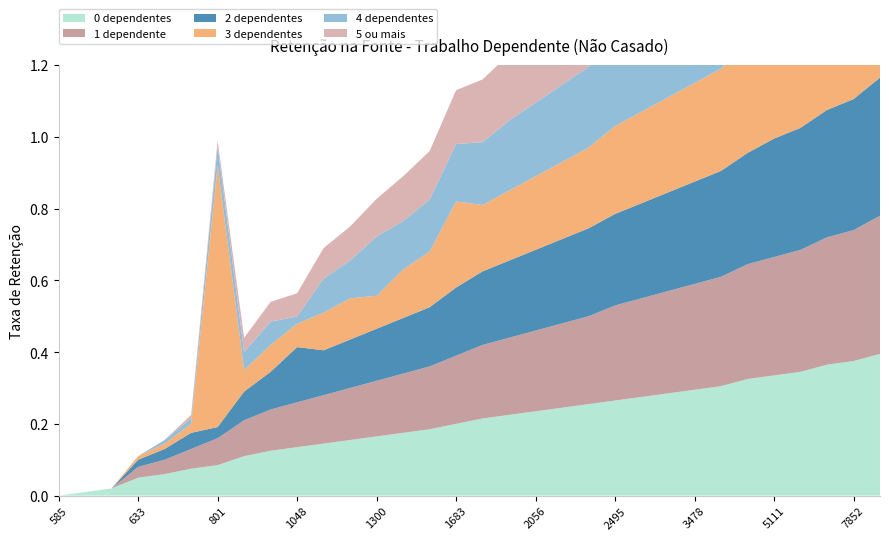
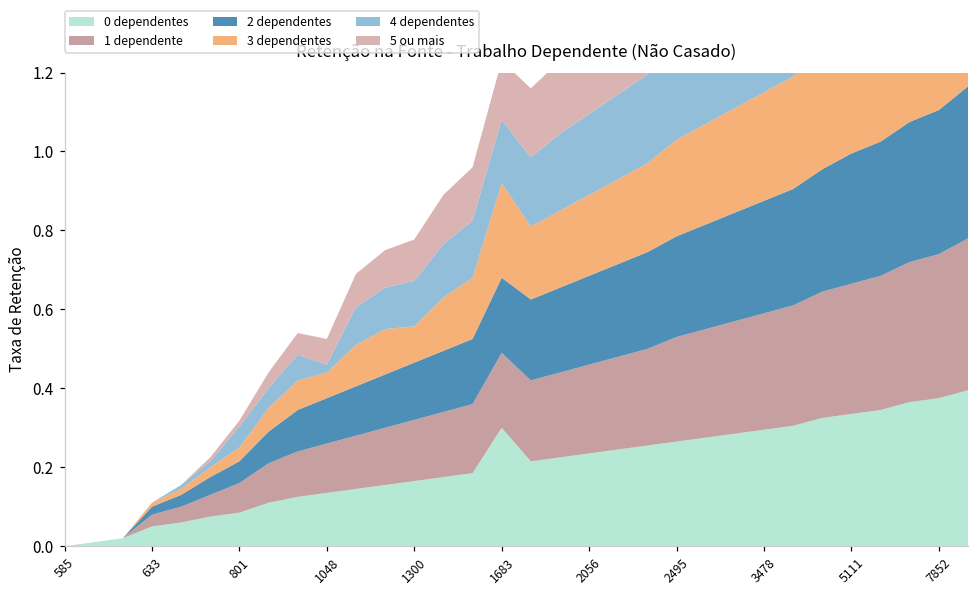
  {
    "0 dependentes": {
      "633": 0.05,
      "801": 0.09,
      "1048": 0.14,
      "1300": 0.17,
-     "1683": 0.2,
+     "1683": 0.3,
      "2056": 0.24,
      "2495": 0.27,
      "3478": 0.3,
      "5111": 0.34,
      "7852": 0.38
    },
    "2 dependentes": {
      "633": 0.02,
-     "801": 0.03,
-     "1048": 0.15,
+     "801": 0.05,
+     "1048": 0.11,
      "1300": 0.14,
      "1683": 0.19,
      "2056": 0.22,
      "2495": 0.26,
      "3478": 0.29,
      "5111": 0.33,
      "7852": 0.37
    },
    "3 dependentes": {
-     "801": 0.73,
+     "801": 0.04,
      "1048": 0.07,
      "1300": 0.09,
      "1683": 0.24,
      "2056": 0.20,
      "2495": 0.25,
      "3478": 0.27
    },
    "4 dependentes": {
      "801": 0.05,
      "1048": 0.02,
-     "1300": 0.17,
+     "1300": 0.11,
      "1683": 0.16,
      "2056": 0.21
    }
  }
